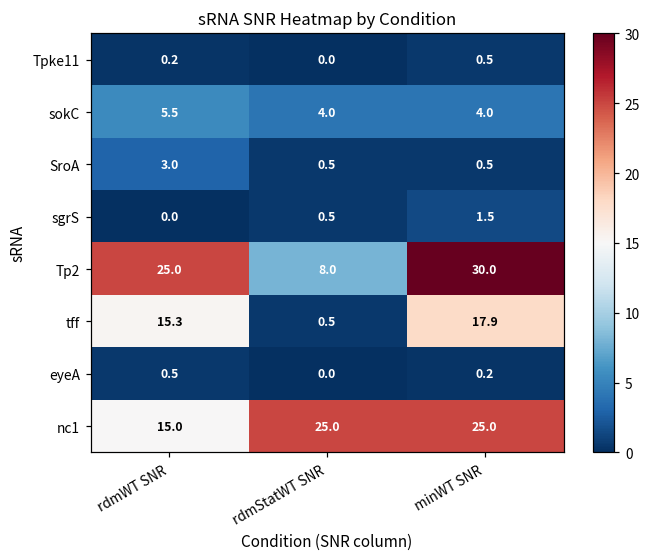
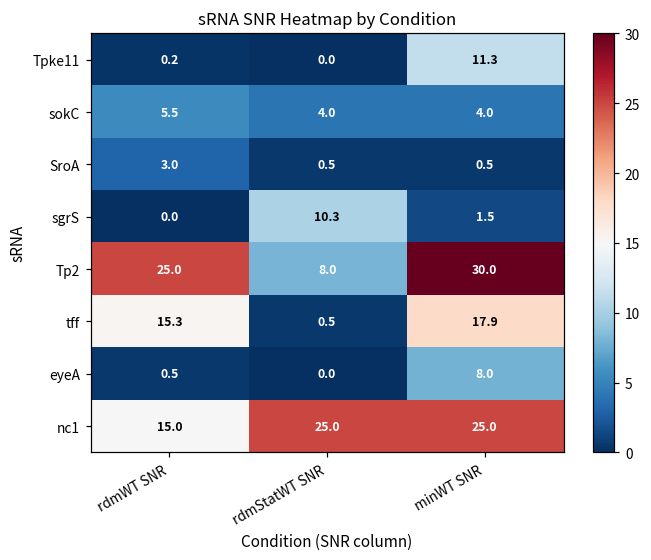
  {
    "Tpke11": {
      "rdmWT SNR": 0.2,
      "rdmStatWT SNR": 0.0,
-     "minWT SNR": 0.5
+     "minWT SNR": 11.3
    },
    "sokC": {
      "rdmWT SNR": 5.5,
      "rdmStatWT SNR": 4.0,
      "minWT SNR": 4.0
    },
    "SroA": {
      "rdmWT SNR": 3.0,
      "rdmStatWT SNR": 0.5,
      "minWT SNR": 0.5
    },
    "sgrS": {
      "rdmWT SNR": 0.0,
-     "rdmStatWT SNR": 0.5,
+     "rdmStatWT SNR": 10.3,
      "minWT SNR": 1.5
    },
    "Tp2": {
      "rdmWT SNR": 25.0,
      "rdmStatWT SNR": 8.0,
      "minWT SNR": 30.0
    },
    "tff": {
      "rdmWT SNR": 15.3,
      "rdmStatWT SNR": 0.5,
      "minWT SNR": 17.9
    },
    "eyeA": {
      "rdmWT SNR": 0.5,
      "rdmStatWT SNR": 0.0,
-     "minWT SNR": 0.2
+     "minWT SNR": 8.0
    },
    "nc1": {
      "rdmWT SNR": 15.0,
      "rdmStatWT SNR": 25.0,
      "minWT SNR": 25.0
    }
  }
